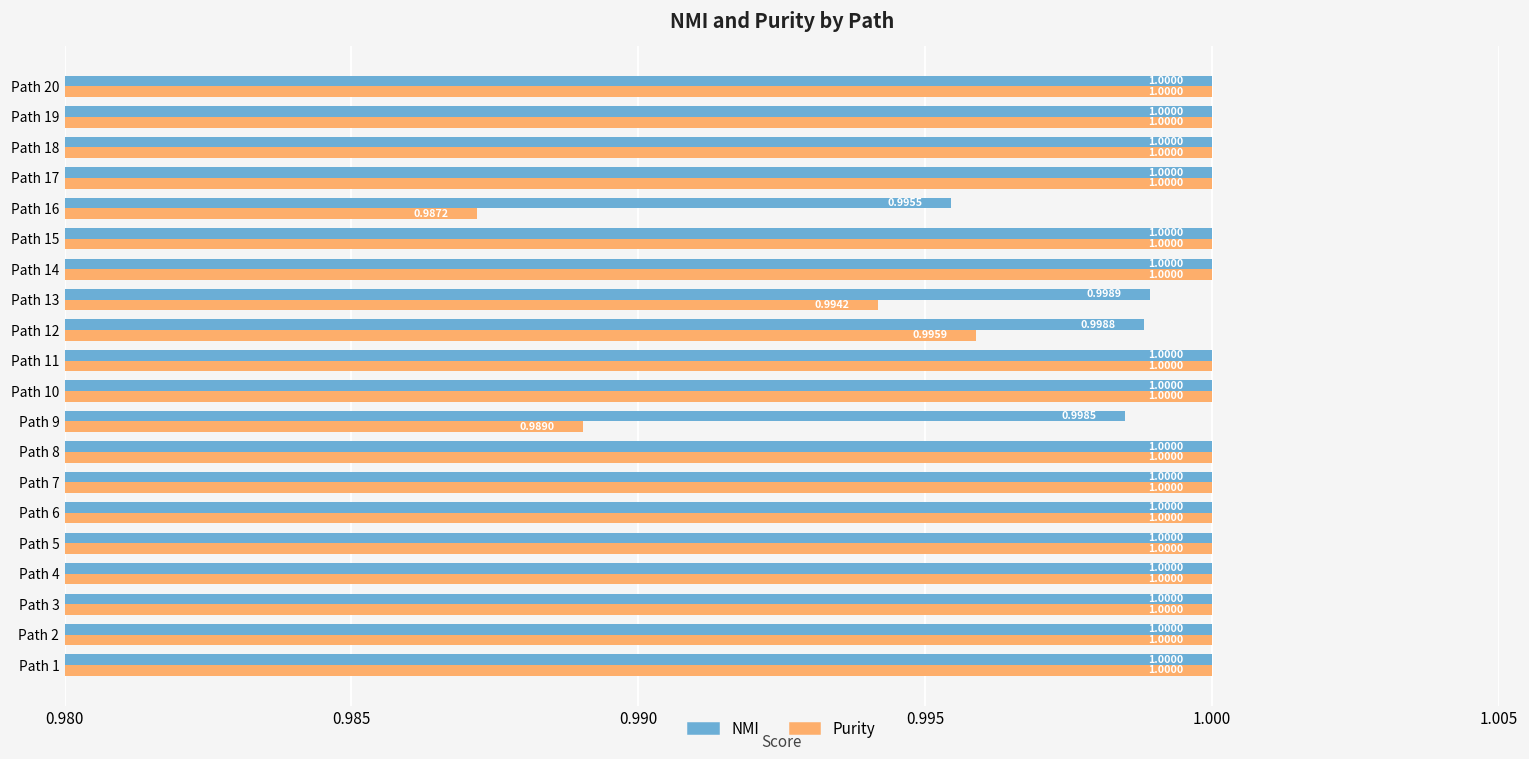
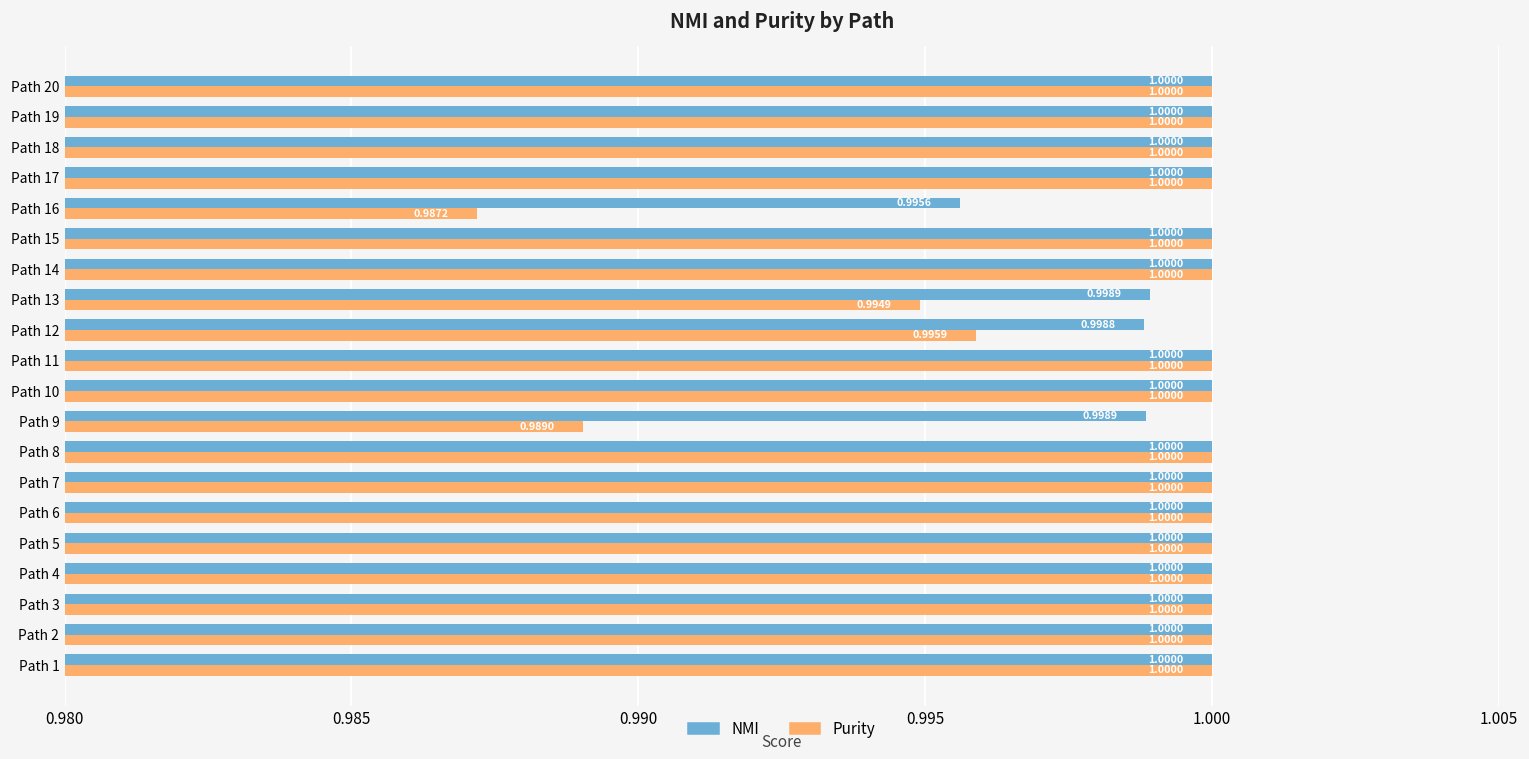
  {
    "NMI": {
      "Path 20": 1.0000,
      "Path 19": 1.0000,
      "Path 18": 1.0000,
      "Path 17": 1.0000,
-     "Path 16": 0.9955,
+     "Path 16": 0.9956,
      "Path 15": 1.0000,
      "Path 14": 1.0000,
      "Path 13": 0.9989,
      "Path 12": 0.9988,
      "Path 11": 1.0000,
      "Path 10": 1.0000,
-     "Path 9": 0.9985,
+     "Path 9": 0.9989,
      "Path 8": 1.0000,
      "Path 7": 1.0000,
      "Path 6": 1.0000,
      "Path 5": 1.0000,
      "Path 4": 1.0000,
      "Path 3": 1.0000,
      "Path 2": 1.0000,
      "Path 1": 1.0000
    },
    "Purity": {
      "Path 20": 1.0000,
      "Path 19": 1.0000,
      "Path 18": 1.0000,
      "Path 17": 1.0000,
      "Path 16": 0.9872,
      "Path 15": 1.0000,
      "Path 14": 1.0000,
-     "Path 13": 0.9942,
+     "Path 13": 0.9949,
      "Path 12": 0.9959,
      "Path 11": 1.0000,
      "Path 10": 1.0000,
      "Path 9": 0.9890,
      "Path 8": 1.0000,
      "Path 7": 1.0000,
      "Path 6": 1.0000,
      "Path 5": 1.0000,
      "Path 4": 1.0000,
      "Path 3": 1.0000,
      "Path 2": 1.0000,
      "Path 1": 1.0000
    }
  }
